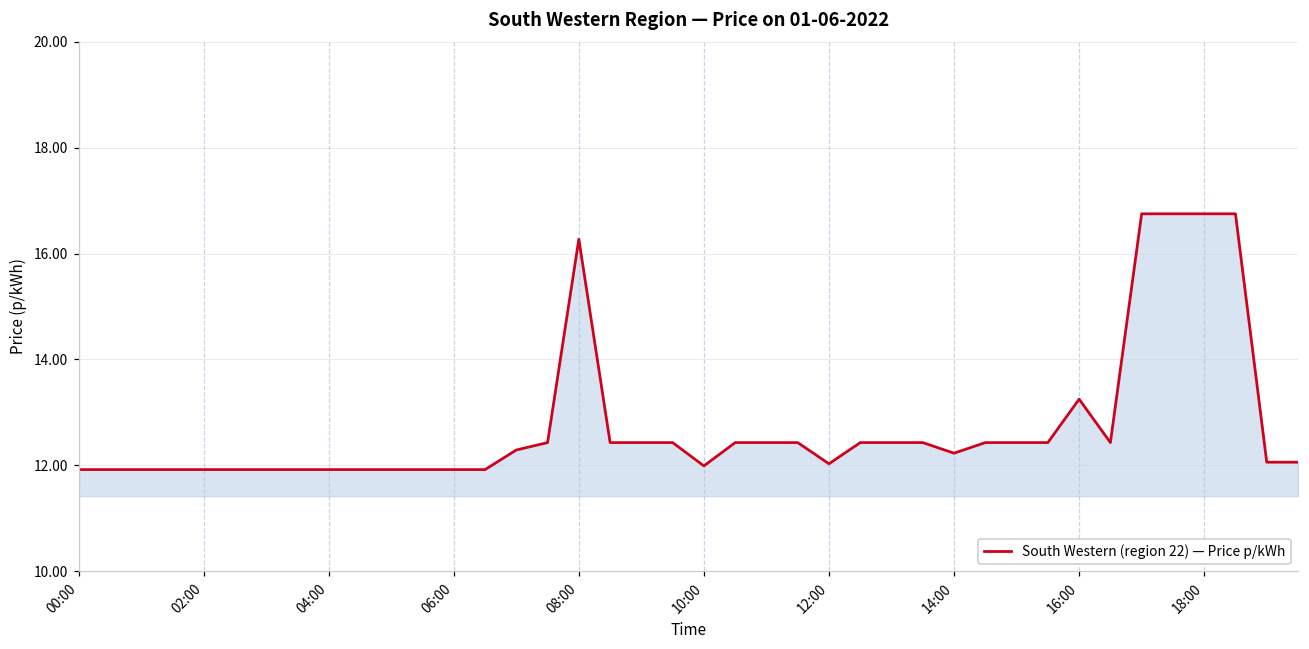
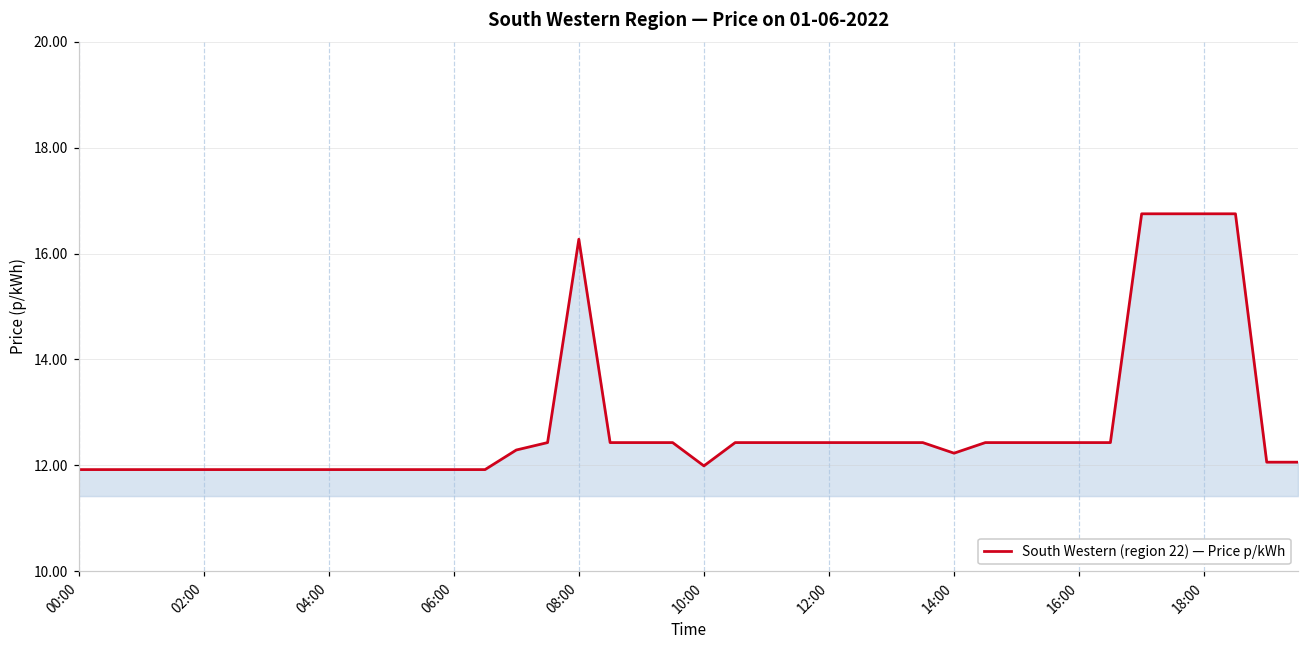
  {
    "00:00": 11.9,
    "02:00": 11.9,
    "04:00": 11.9,
    "06:00": 11.9,
    "08:00": 16.3,
    "10:00": 12.0,
-   "12:00": 12.0,
+   "12:00": 12.4,
    "14:00": 12.2,
-   "16:00": 13.3,
+   "16:00": 12.4,
    "18:00": 16.8
  }
